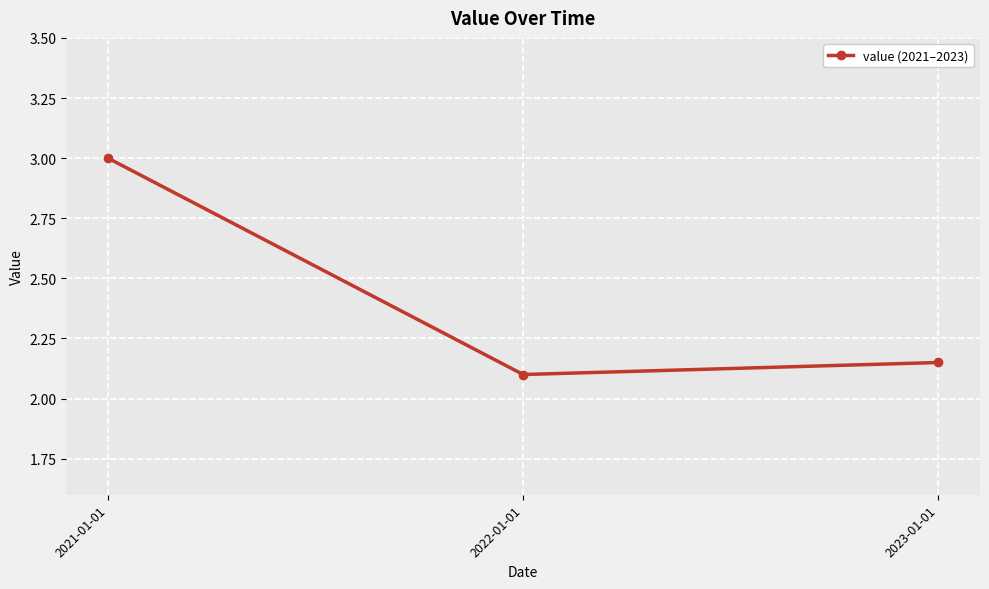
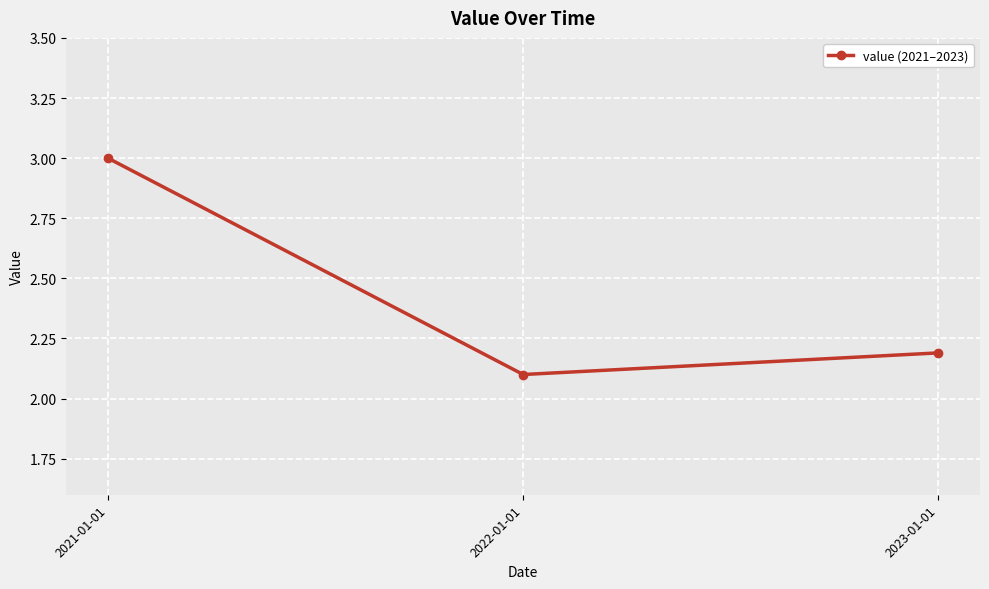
  {
    "2021-01-01": 3.00,
    "2022-01-01": 2.10,
-   "2023-01-01": 2.15
+   "2023-01-01": 2.19
  }
